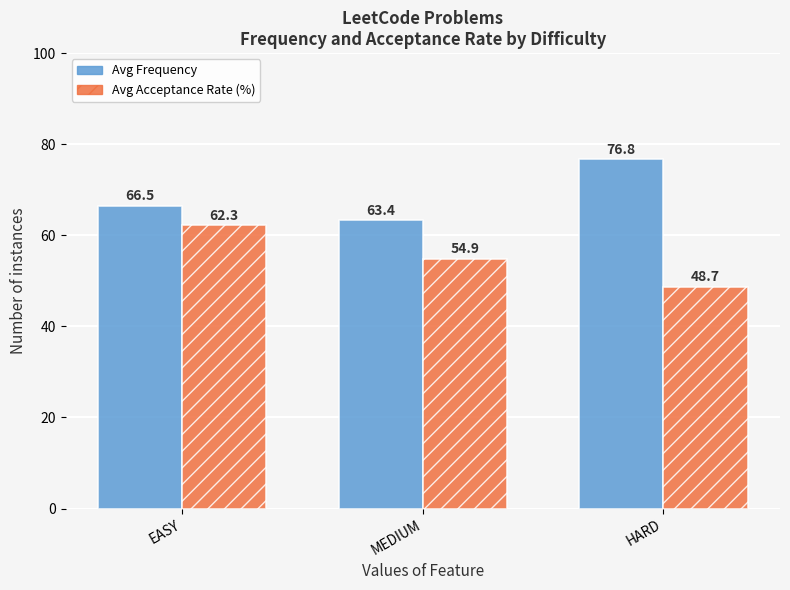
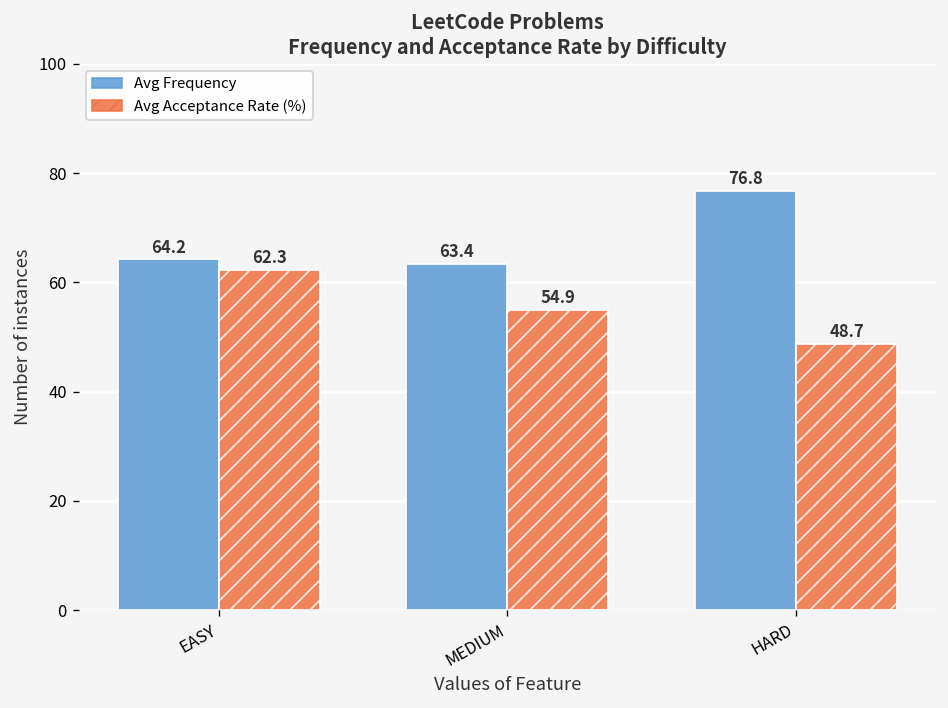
  {
    "Avg Frequency": {
-     "EASY": 66.5,
+     "EASY": 64.2,
      "MEDIUM": 63.4,
      "HARD": 76.8
    },
    "Avg Acceptance Rate (%)": {
      "EASY": 62.3,
      "MEDIUM": 54.9,
      "HARD": 48.7
    }
  }
